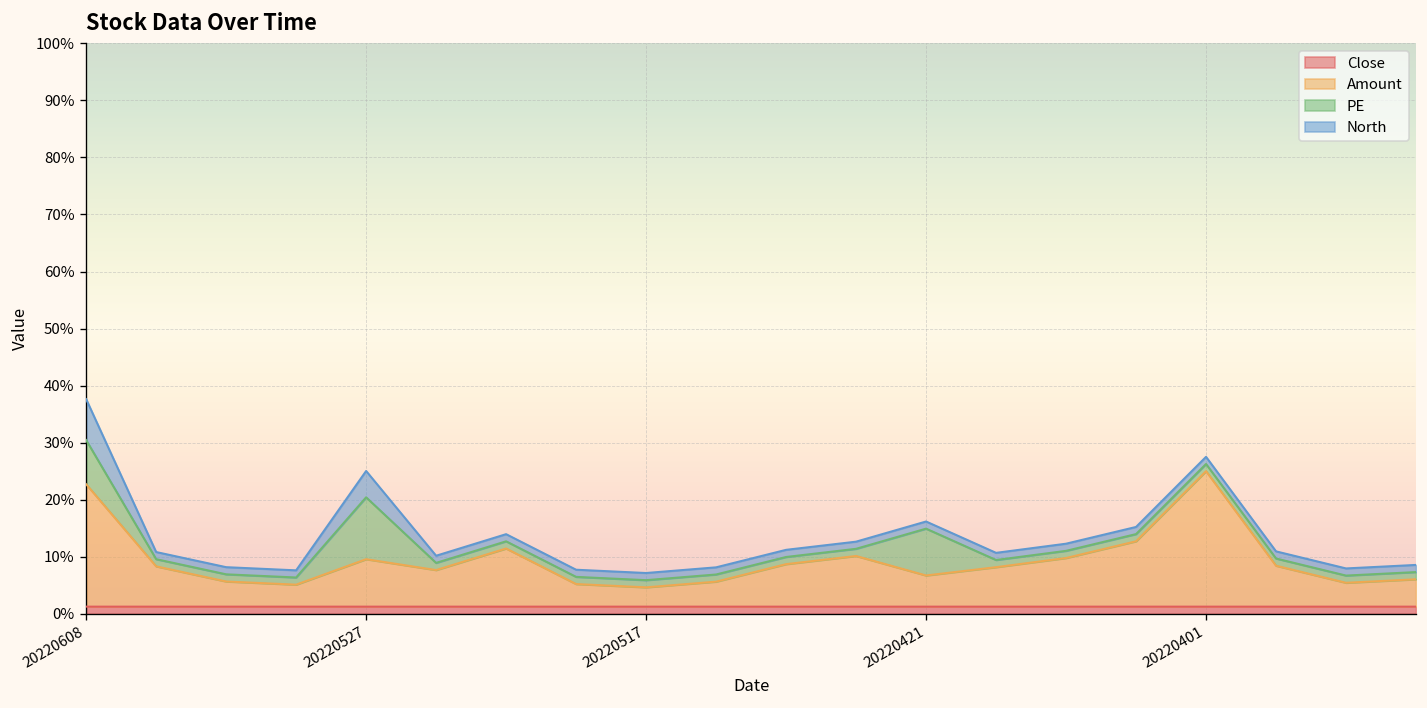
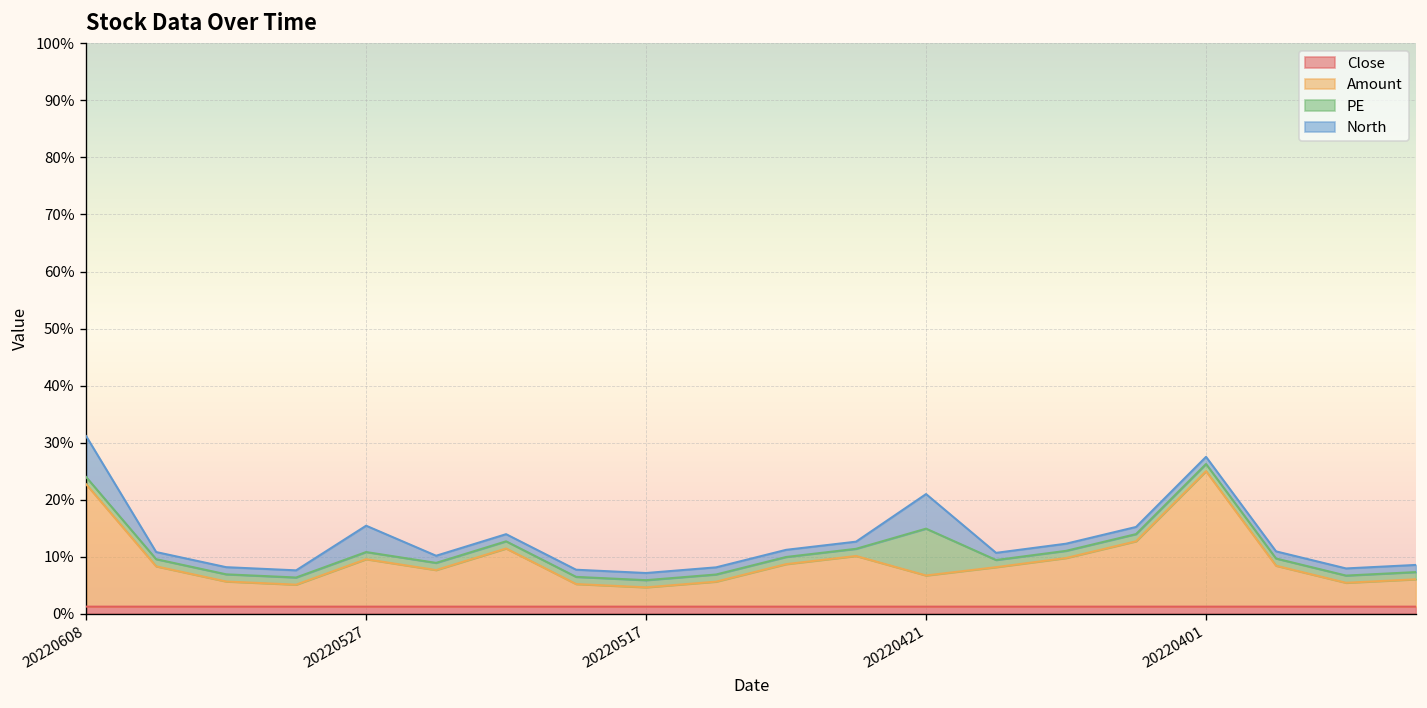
  {
    "Close": {
      "20220608": "1%",
      "20220527": "1%",
      "20220517": "1%",
      "20220421": "1%",
      "20220401": "1%"
    },
    "Amount": {
      "20220608": "21%",
      "20220527": "8%",
      "20220517": "3%",
      "20220421": "5%",
      "20220401": "24%"
    },
    "PE": {
-     "20220608": "8%",
-     "20220527": "11%",
+     "20220608": "1%",
+     "20220527": "1%",
      "20220517": "1%",
      "20220421": "8%",
      "20220401": "1%"
    },
    "North": {
      "20220608": "7%",
      "20220527": "5%",
      "20220517": "1%",
-     "20220421": "1%",
+     "20220421": "6%",
      "20220401": "1%"
    }
  }
